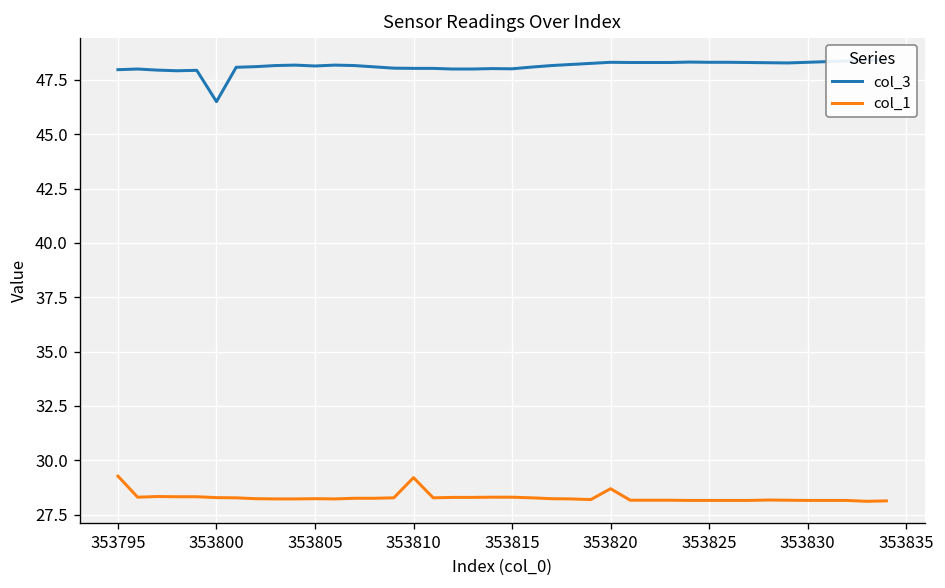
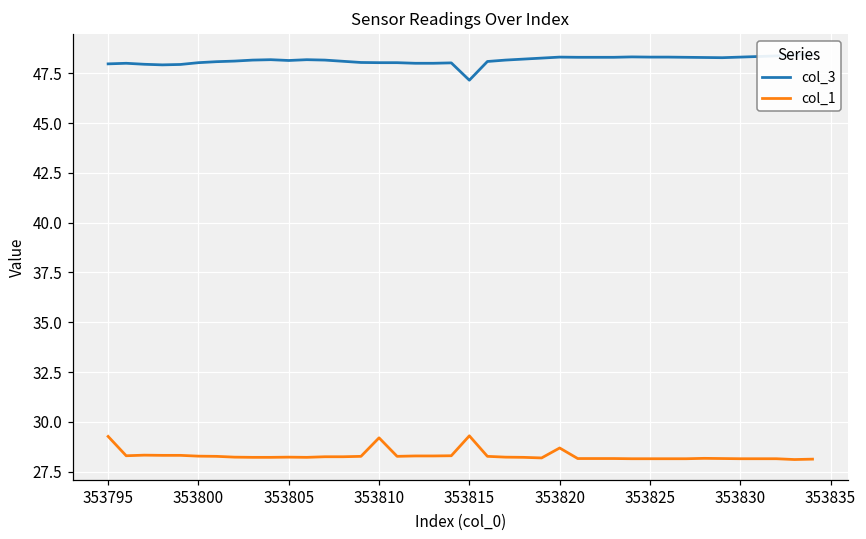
  {
    "col_3": {
      "353795": 48.0,
-     "353800": 46.5,
+     "353800": 48.0,
      "353805": 48.1,
      "353810": 48.0,
-     "353815": 48.0,
+     "353815": 47.2,
      "353820": 48.3,
      "353825": 48.3,
      "353830": 48.3
    },
    "col_1": {
      "353795": 29.3,
      "353800": 28.3,
      "353805": 28.2,
      "353810": 29.2,
-     "353815": 28.3,
+     "353815": 29.3,
      "353820": 28.7,
      "353825": 28.2,
      "353830": 28.2
    }
  }
